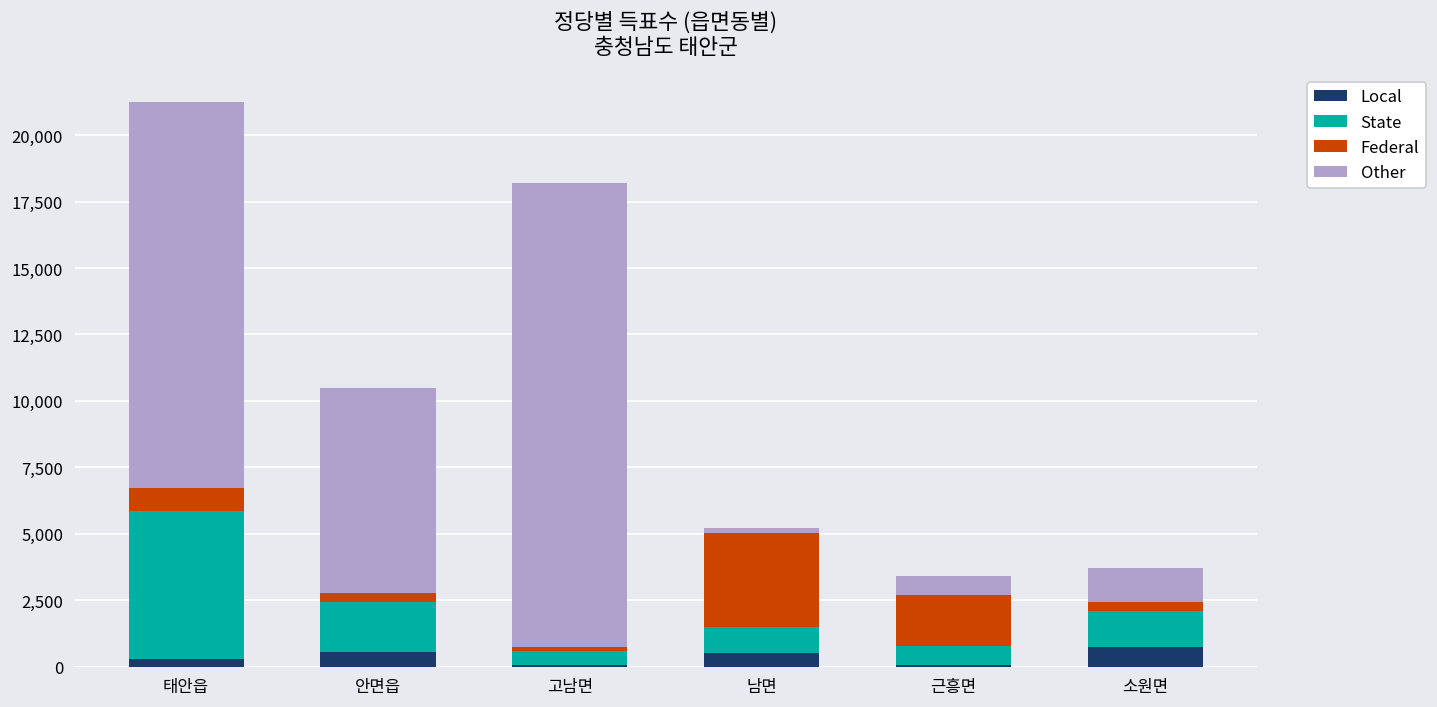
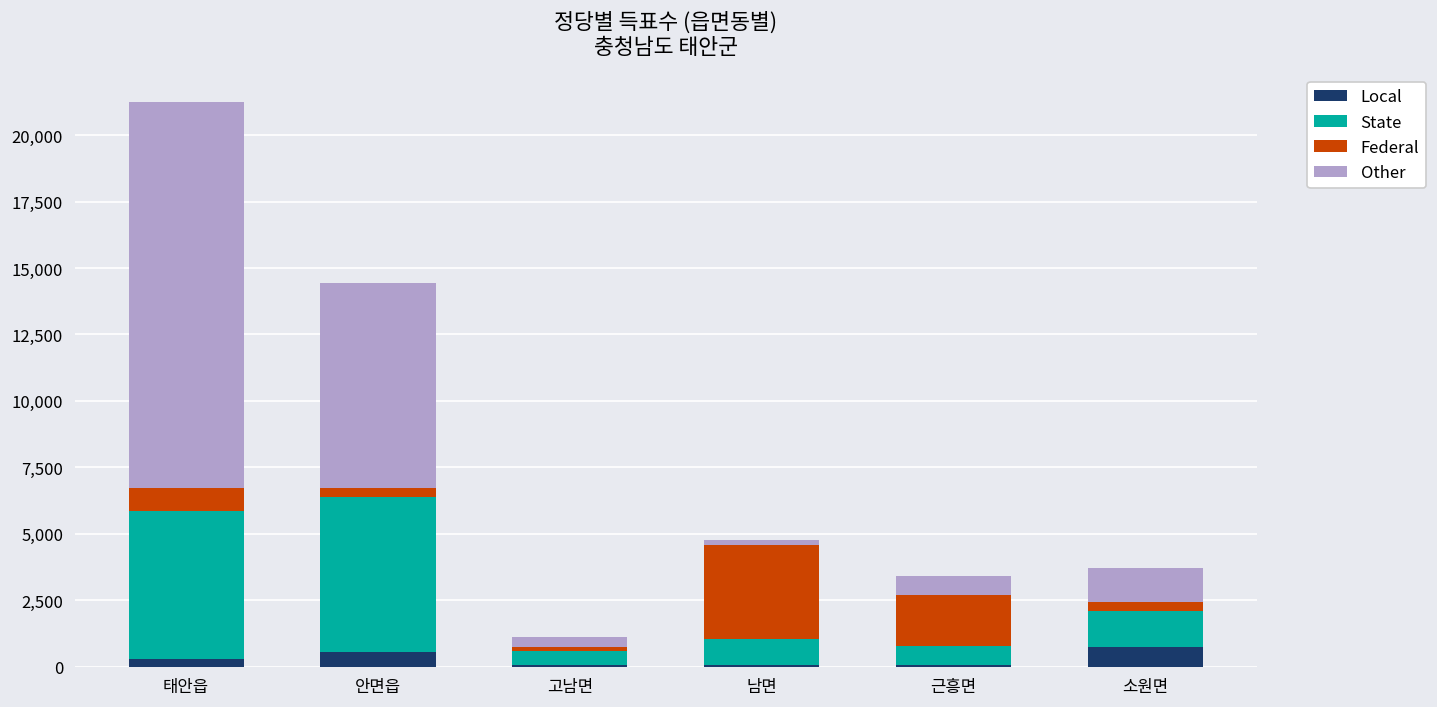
  {
    "Local": {
      "태안읍": "300",
      "안면읍": "500",
-     "남면": "500",
+     "남면": "100",
      "소원면": "700"
    },
    "State": {
      "태안읍": "5,600",
-     "안면읍": "1,900",
+     "안면읍": "5,800",
      "고남면": "500",
      "남면": "1,000",
      "근흥면": "700",
      "소원면": "1,400"
    },
    "Federal": {
      "태안읍": "800",
      "안면읍": "300",
      "고남면": "200",
      "남면": "3,600",
      "근흥면": "1,900",
      "소원면": "300"
    },
    "Other": {
      "태안읍": "14,600",
      "안면읍": "7,700",
-     "고남면": "17,500",
+     "고남면": "400",
      "남면": "200",
      "근흥면": "700",
      "소원면": "1,300"
    }
  }
